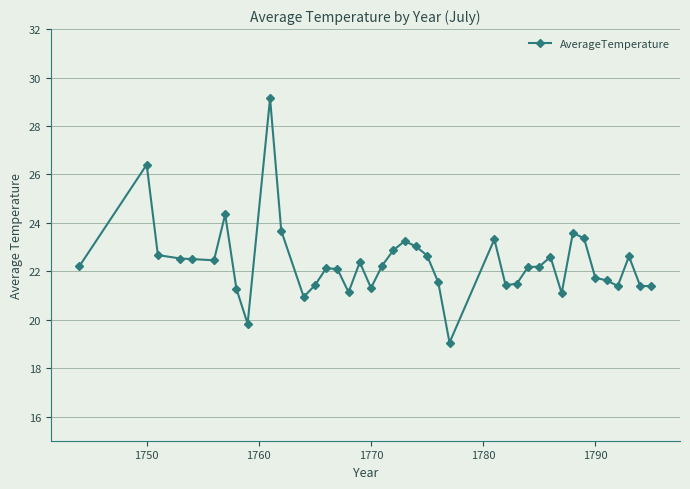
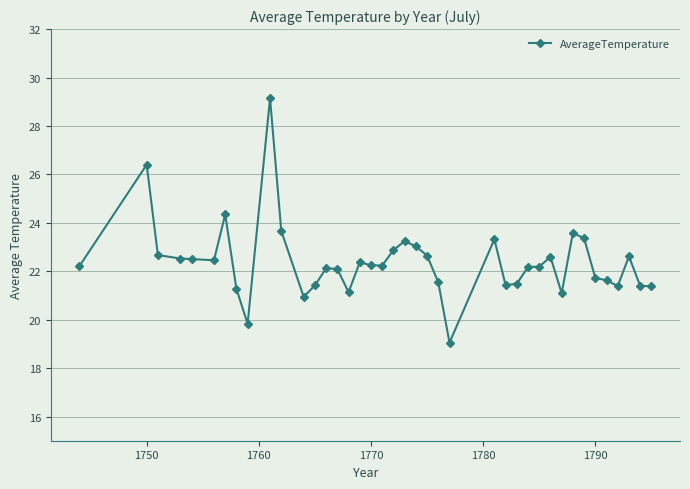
  {
    "1750": 26.4,
-   "1770": 21.3,
+   "1770": 22.2,
    "1790": 21.7
  }
